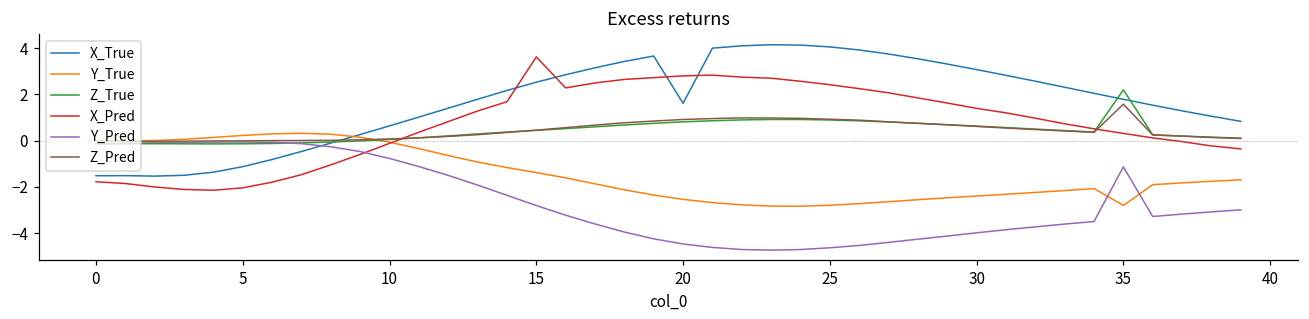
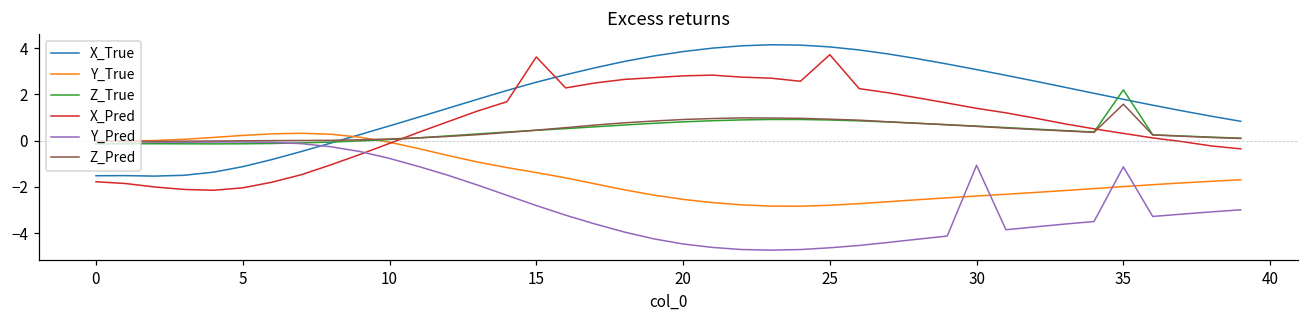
  {
    "X_True": {
      "0": -1.5,
      "5": -1.1,
      "10": 0.6,
      "15": 2.5,
-     "20": 1.6,
+     "20": 3.9,
      "25": 4.1,
      "30": 3.1,
      "35": 1.8
    },
    "Y_True": {
      "5": 0.2,
      "15": -1.4,
      "20": -2.5,
      "25": -2.8,
      "30": -2.4,
-     "35": -2.8
+     "35": -2.0
    },
    "Z_True": {
      "35": 2.2
    },
    "X_Pred": {
      "0": -1.8,
      "5": -2.0,
      "15": 3.6,
      "20": 2.8,
-     "25": 2.4,
+     "25": 3.7,
      "30": 1.4,
      "35": 0.3
    },
    "Y_Pred": {
      "10": -0.8,
      "15": -2.8,
      "20": -4.5,
      "25": -4.6,
-     "30": -4.0,
+     "30": -1.1,
      "35": -1.1
    },
    "Z_Pred": {
      "35": 1.6
    }
  }
